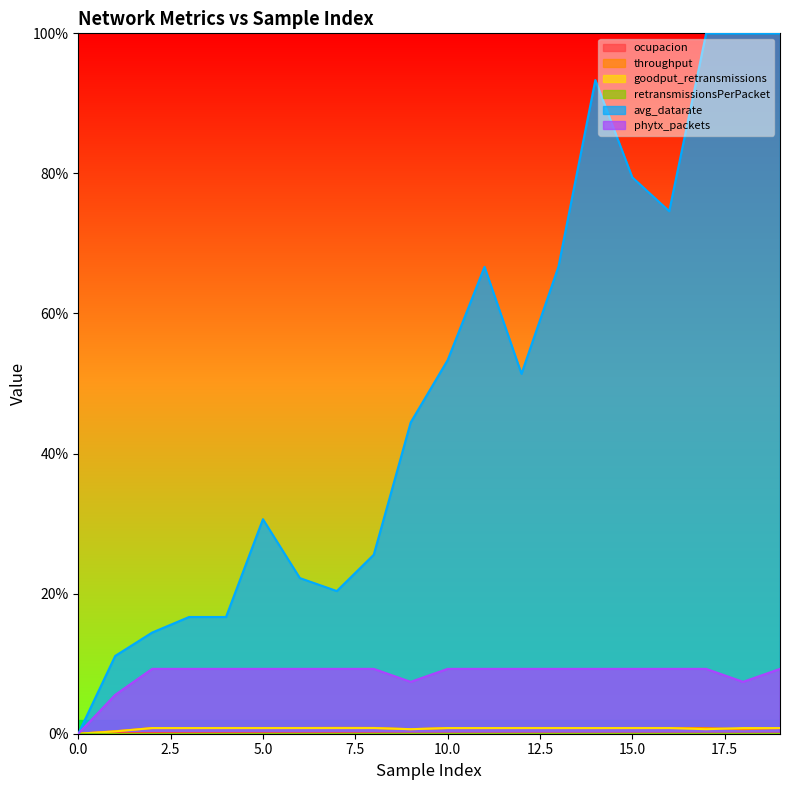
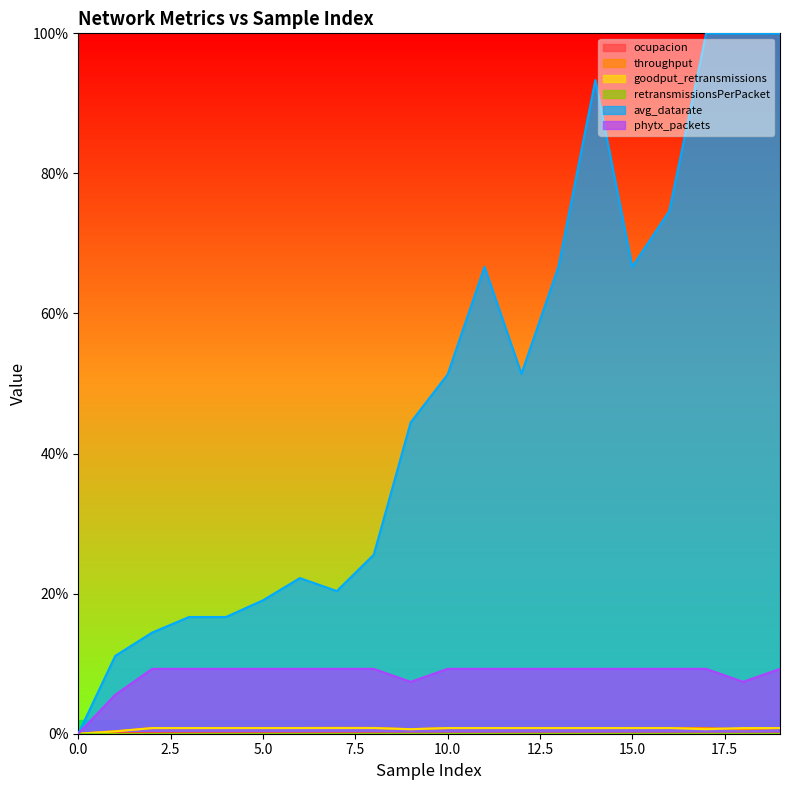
  {
    "avg_datarate": {
-     "5.0": "31%",
-     "10.0": "53%",
-     "15.0": "79%"
+     "5.0": "19%",
+     "10.0": "51%",
+     "15.0": "67%"
    },
    "phytx_packets": {
      "5.0": "9%",
      "10.0": "9%",
      "15.0": "9%"
    }
  }
